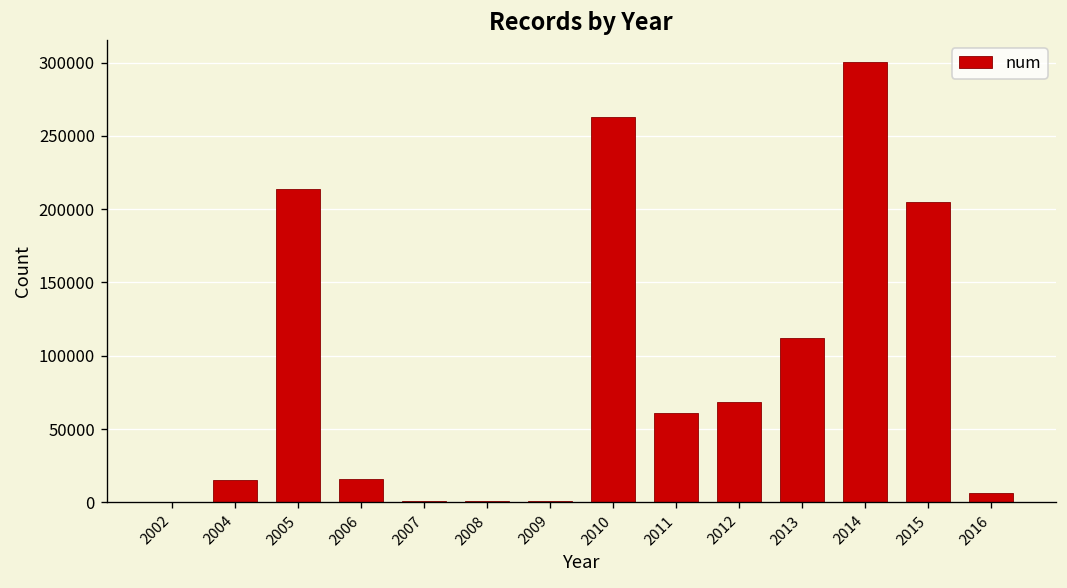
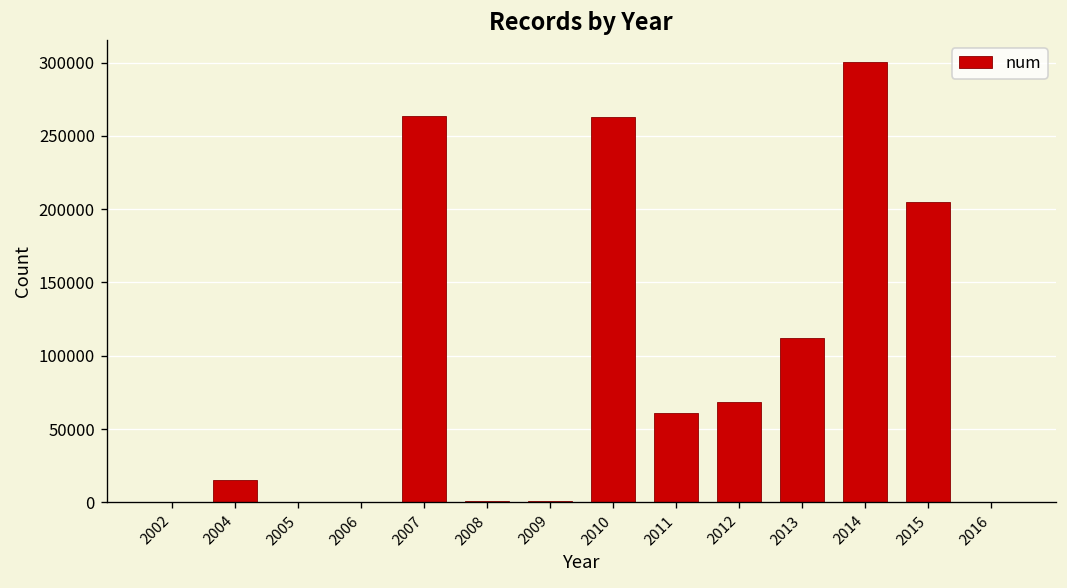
  {
    "2004": 15000,
-   "2005": 214000,
-   "2006": 16000,
-   "2007": 1000,
+   "2005": 0,
+   "2006": 0,
+   "2007": 263000,
    "2010": 263000,
    "2011": 61000,
    "2012": 69000,
    "2013": 112000,
    "2014": 300000,
    "2015": 205000,
-   "2016": 7000
+   "2016": 0
  }
